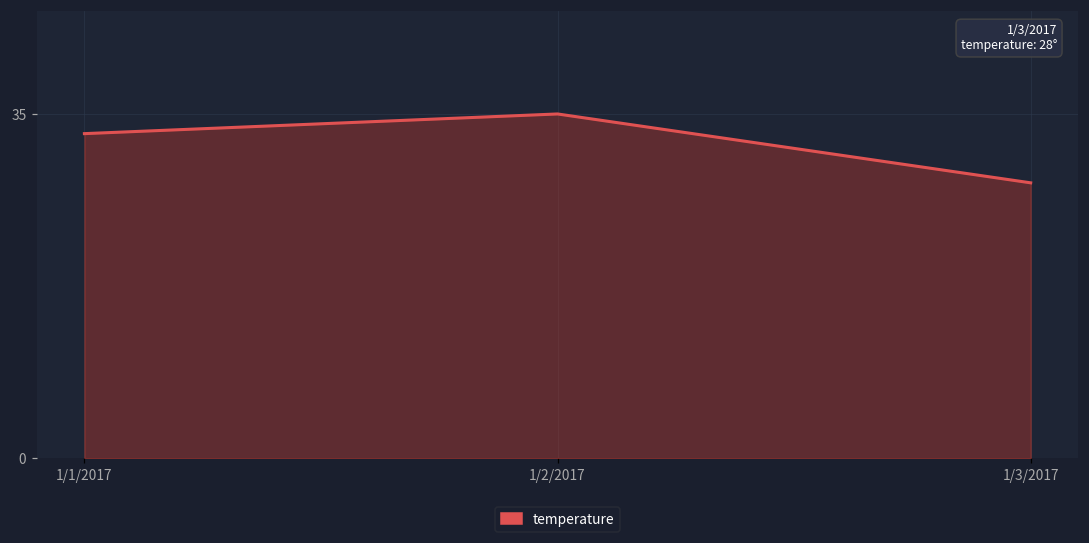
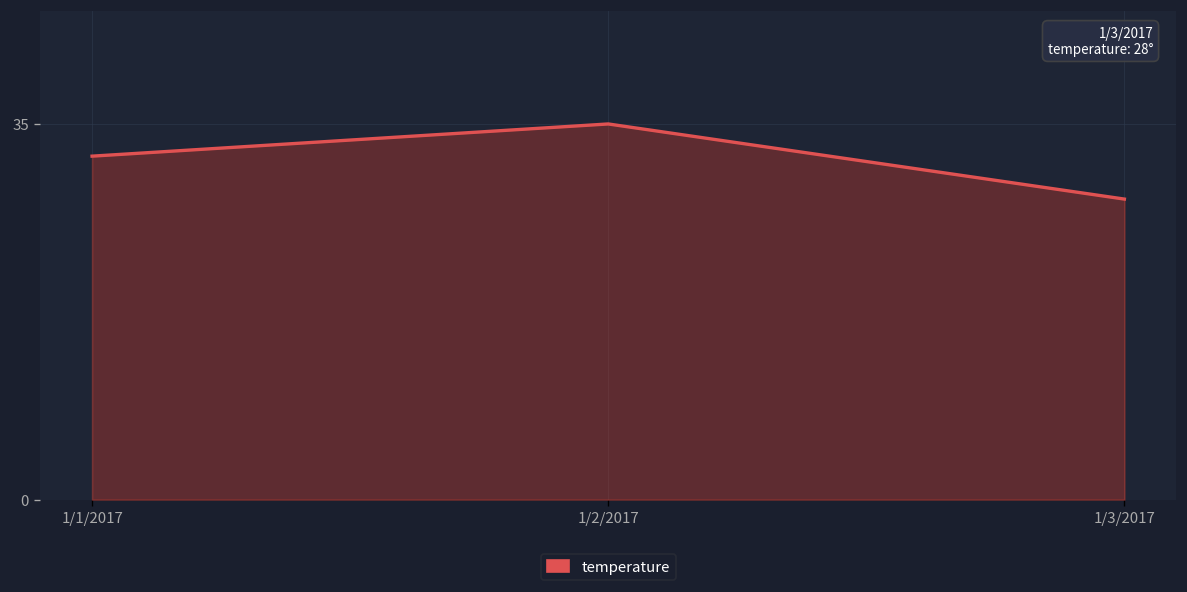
  {
-   "1/1/2017": 33,
+   "1/1/2017": 32,
    "1/2/2017": 35,
    "1/3/2017": 28
  }
